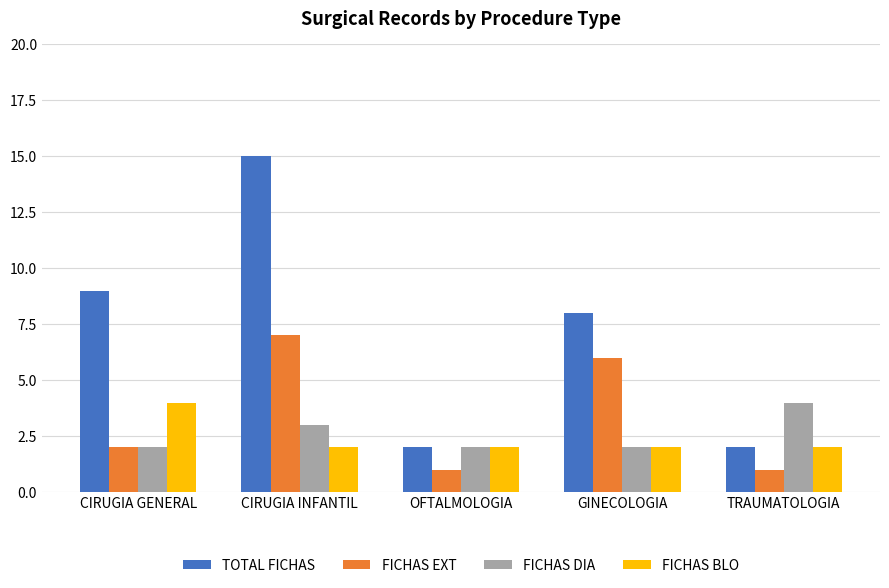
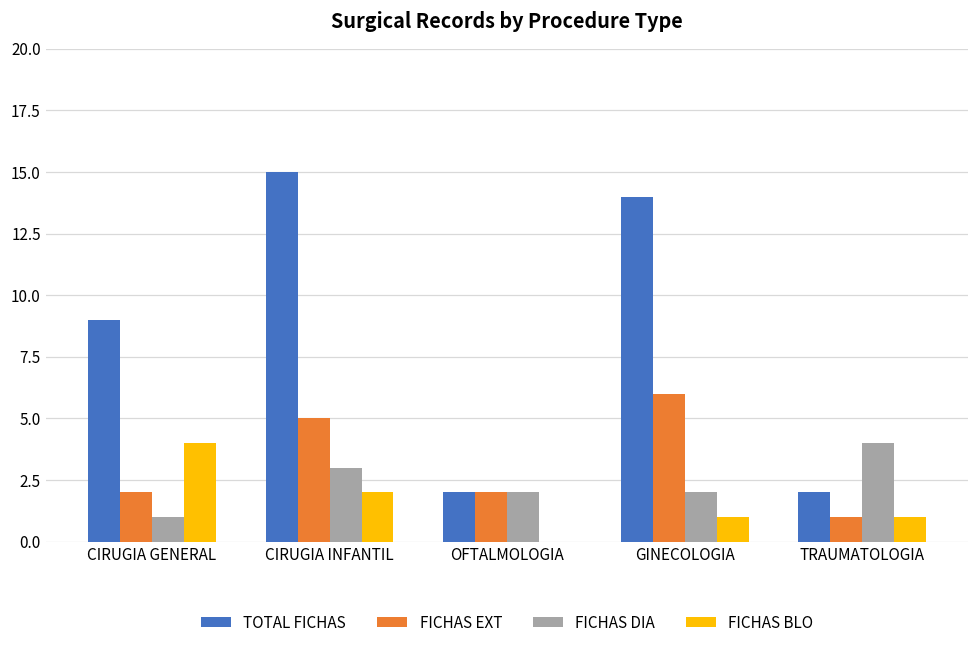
  {
    "TOTAL FICHAS": {
      "CIRUGIA GENERAL": 9,
      "CIRUGIA INFANTIL": 15,
      "OFTALMOLOGIA": 2,
-     "GINECOLOGIA": 8,
+     "GINECOLOGIA": 14,
      "TRAUMATOLOGIA": 2
    },
    "FICHAS EXT": {
      "CIRUGIA GENERAL": 2,
-     "CIRUGIA INFANTIL": 7,
-     "OFTALMOLOGIA": 1,
+     "CIRUGIA INFANTIL": 5,
+     "OFTALMOLOGIA": 2,
      "GINECOLOGIA": 6,
      "TRAUMATOLOGIA": 1
    },
    "FICHAS DIA": {
-     "CIRUGIA GENERAL": 2,
+     "CIRUGIA GENERAL": 1,
      "CIRUGIA INFANTIL": 3,
      "OFTALMOLOGIA": 2,
      "GINECOLOGIA": 2,
      "TRAUMATOLOGIA": 4
    },
    "FICHAS BLO": {
      "CIRUGIA GENERAL": 4,
      "CIRUGIA INFANTIL": 2,
-     "OFTALMOLOGIA": 2,
-     "GINECOLOGIA": 2,
-     "TRAUMATOLOGIA": 2
+     "OFTALMOLOGIA": 0,
+     "GINECOLOGIA": 1,
+     "TRAUMATOLOGIA": 1
    }
  }
